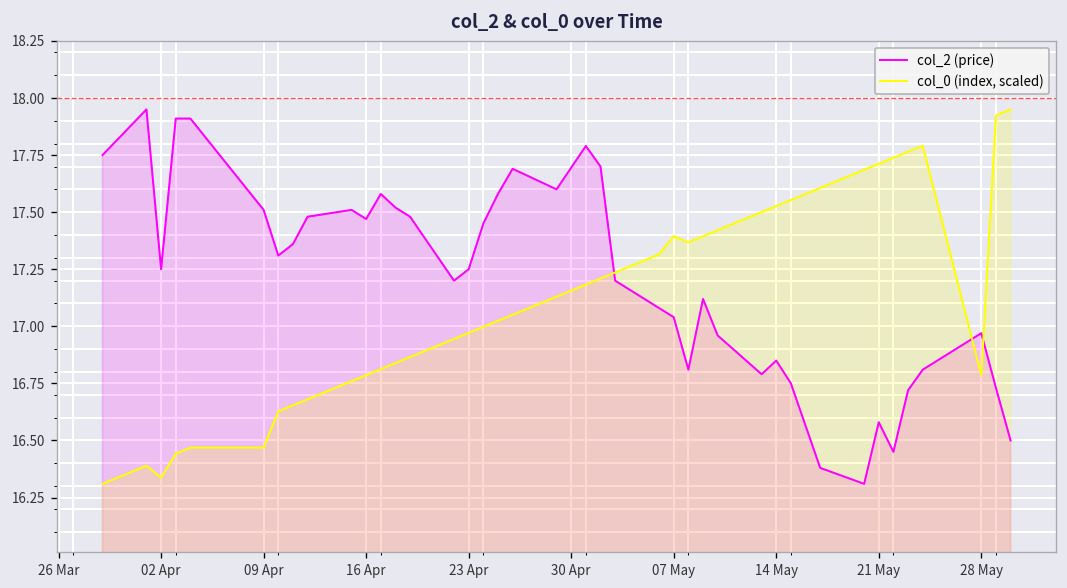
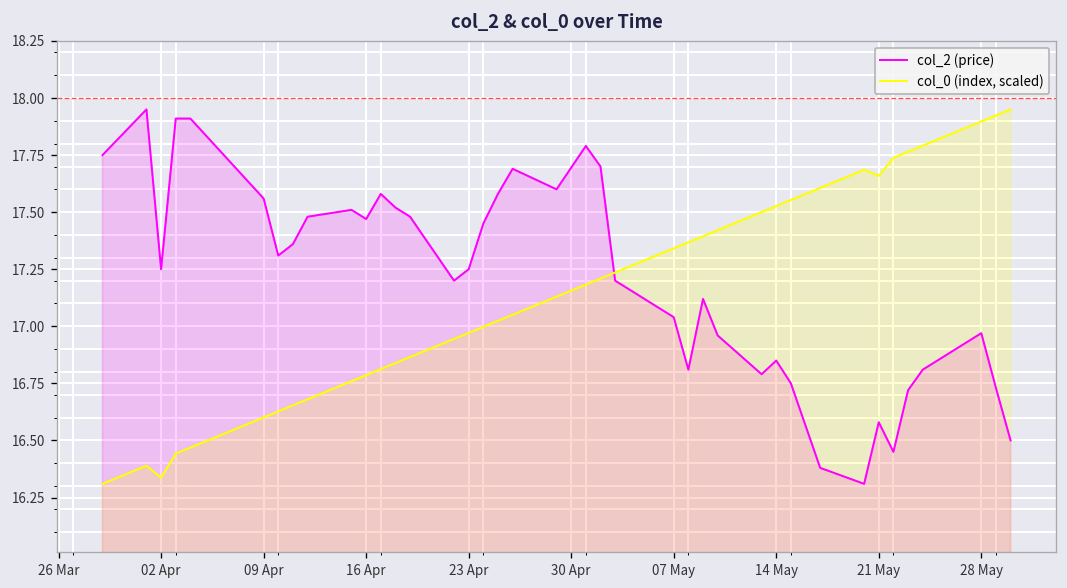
  {
    "col_2 (price)": {
      "02 Apr": 17.25,
-     "09 Apr": 17.51,
+     "09 Apr": 17.56,
      "16 Apr": 17.47,
      "23 Apr": 17.25,
      "07 May": 17.04,
      "14 May": 16.85,
      "21 May": 16.58,
      "28 May": 16.97
    },
    "col_0 (index, scaled)": {
      "02 Apr": 16.34,
-     "09 Apr": 16.47,
+     "09 Apr": 16.60,
      "16 Apr": 16.79,
      "23 Apr": 16.97,
-     "07 May": 17.39,
+     "07 May": 17.34,
      "14 May": 17.53,
-     "21 May": 17.71,
-     "28 May": 16.79
+     "21 May": 17.66,
+     "28 May": 17.90
    }
  }
